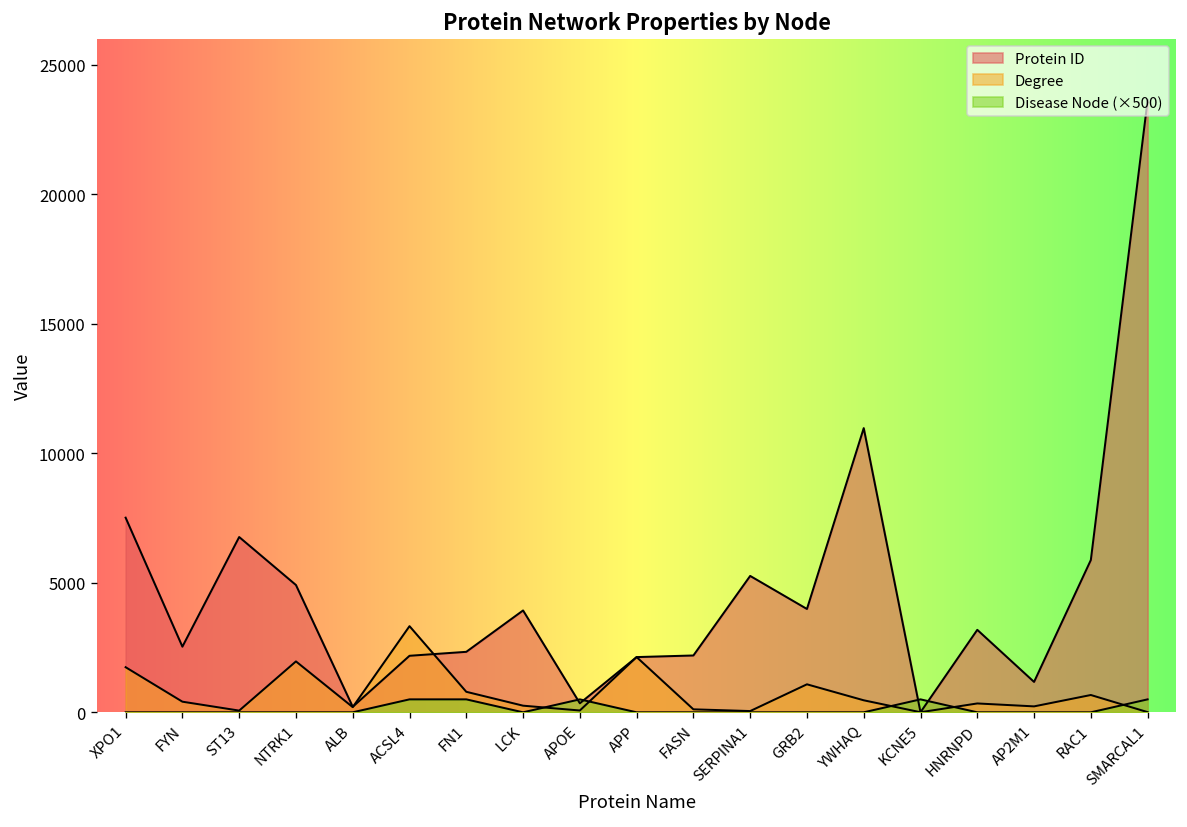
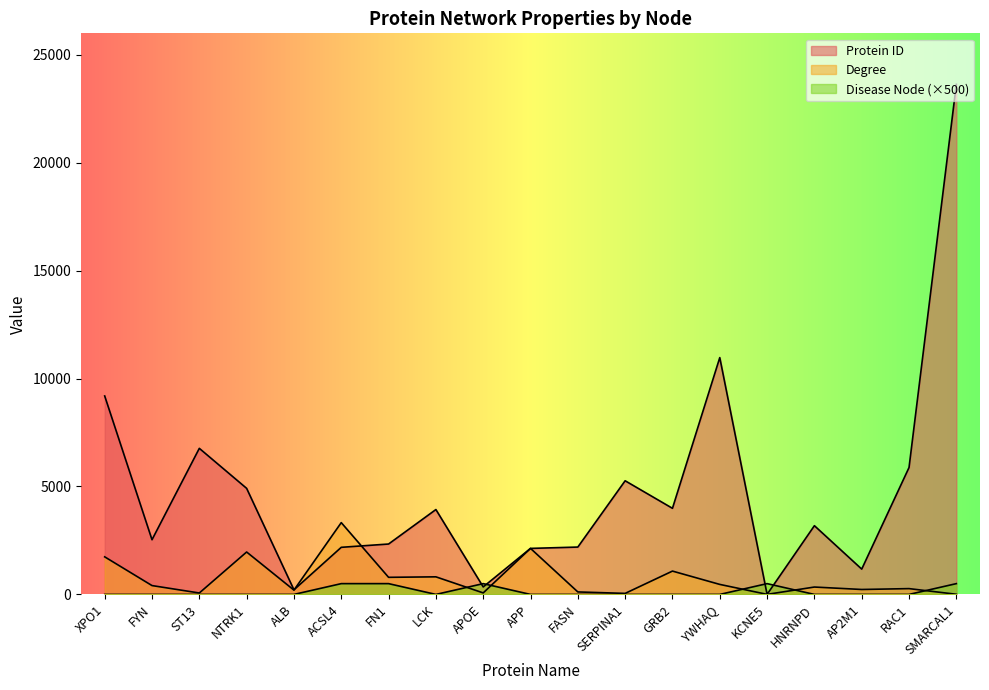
  {
    "Protein ID": {
-     "XPO1": 7500,
+     "XPO1": 9200,
      "FYN": 2500,
      "ST13": 6800,
      "NTRK1": 4900,
      "ACSL4": 2200,
      "FN1": 2300,
      "LCK": 3900,
      "APOE": 300,
      "FASN": 2200,
      "SERPINA1": 5300,
      "GRB2": 4000,
      "YWHAQ": 11000,
      "HNRNPD": 3200,
      "AP2M1": 1200,
      "RAC1": 5900
    },
    "Degree": {
      "XPO1": 1700,
      "FYN": 400,
      "NTRK1": 2000,
      "ACSL4": 3300,
      "FN1": 800,
-     "LCK": 300,
+     "LCK": 800,
      "APOE": 100,
      "GRB2": 1100,
      "YWHAQ": 500,
      "HNRNPD": 300,
      "AP2M1": 200,
-     "RAC1": 700,
+     "RAC1": 300,
      "SMARCAL1": 0
    },
    "Disease Node (×500)": {
      "XPO1": 0,
      "FYN": 0,
      "NTRK1": 0,
      "ALB": 0,
      "ACSL4": 500,
      "FN1": 500,
      "LCK": 0,
      "APOE": 500,
      "APP": 0,
      "GRB2": 0,
      "YWHAQ": 0,
      "KCNE5": 500,
      "HNRNPD": 0,
      "AP2M1": 0,
      "RAC1": 0,
      "SMARCAL1": 500
    }
  }
